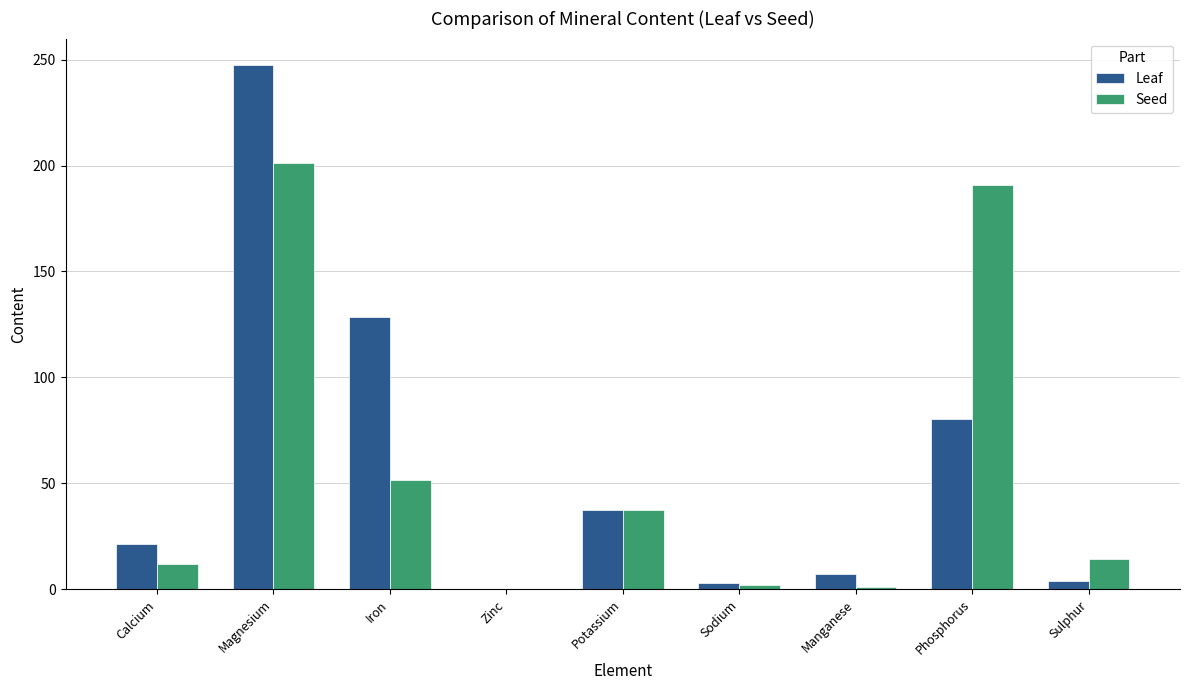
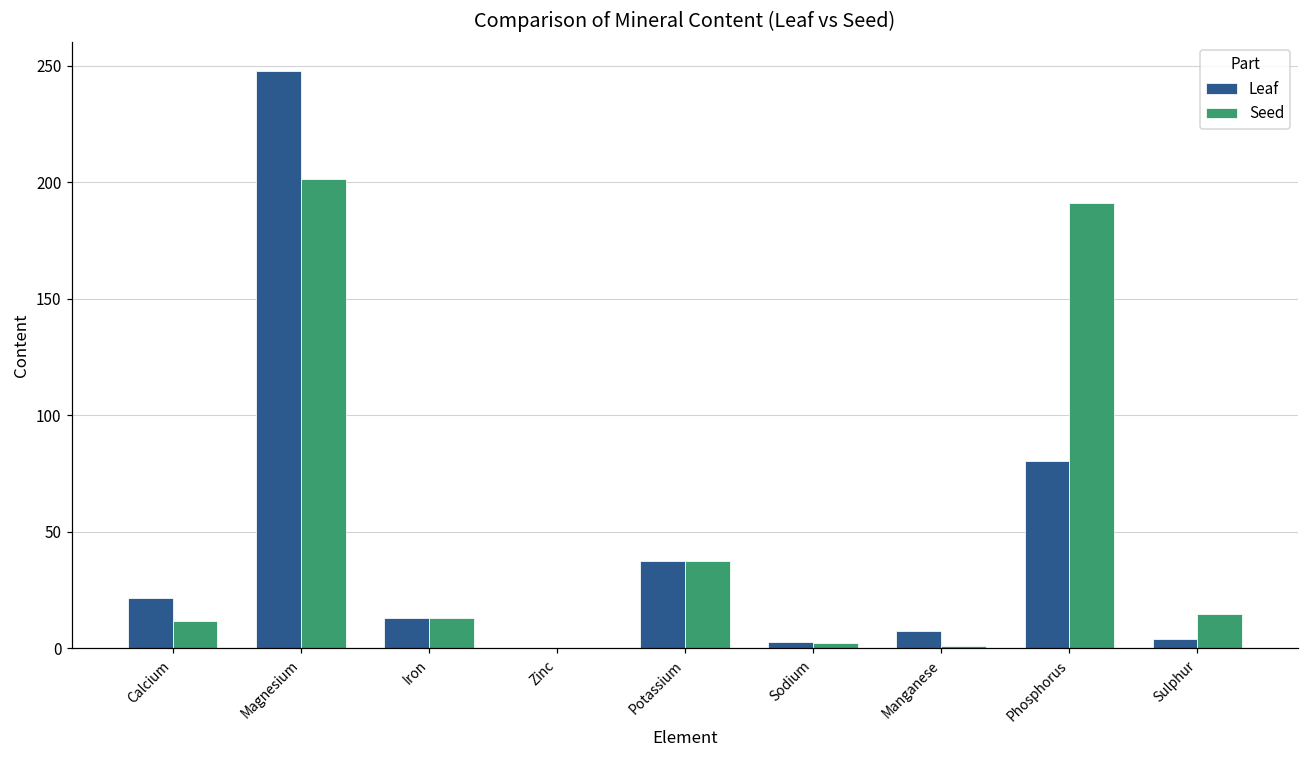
  {
    "Leaf": {
      "Calcium": 21,
      "Magnesium": 248,
-     "Iron": 129,
+     "Iron": 13,
      "Potassium": 37,
      "Sodium": 3,
      "Manganese": 7,
      "Phosphorus": 80,
      "Sulphur": 4
    },
    "Seed": {
      "Calcium": 12,
      "Magnesium": 201,
-     "Iron": 52,
+     "Iron": 13,
      "Potassium": 37,
      "Sodium": 2,
      "Phosphorus": 191,
      "Sulphur": 14
    }
  }
